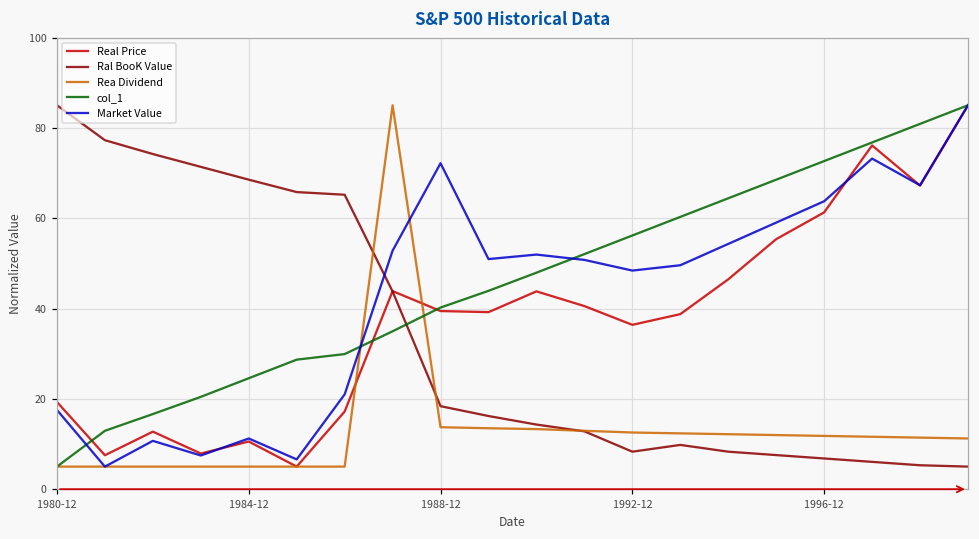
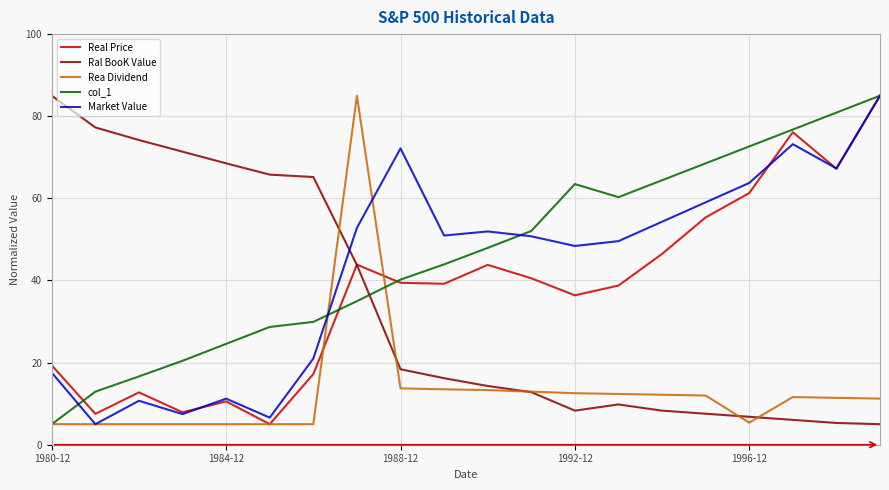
  {
    "Real Price": {
      "1980-12": 19,
      "1984-12": 11,
      "1988-12": 39,
      "1992-12": 36,
      "1996-12": 61
    },
    "Ral BooK Value": {
      "1980-12": 85,
      "1984-12": 69,
      "1988-12": 18,
      "1992-12": 8,
      "1996-12": 7
    },
    "Rea Dividend": {
      "1984-12": 5,
      "1988-12": 14,
      "1992-12": 13,
-     "1996-12": 12
+     "1996-12": 5
    },
    "col_1": {
      "1984-12": 25,
      "1988-12": 40,
-     "1992-12": 56,
+     "1992-12": 63,
      "1996-12": 73
    },
    "Market Value": {
      "1980-12": 18,
      "1984-12": 11,
      "1988-12": 72,
      "1992-12": 48,
      "1996-12": 64
    }
  }
